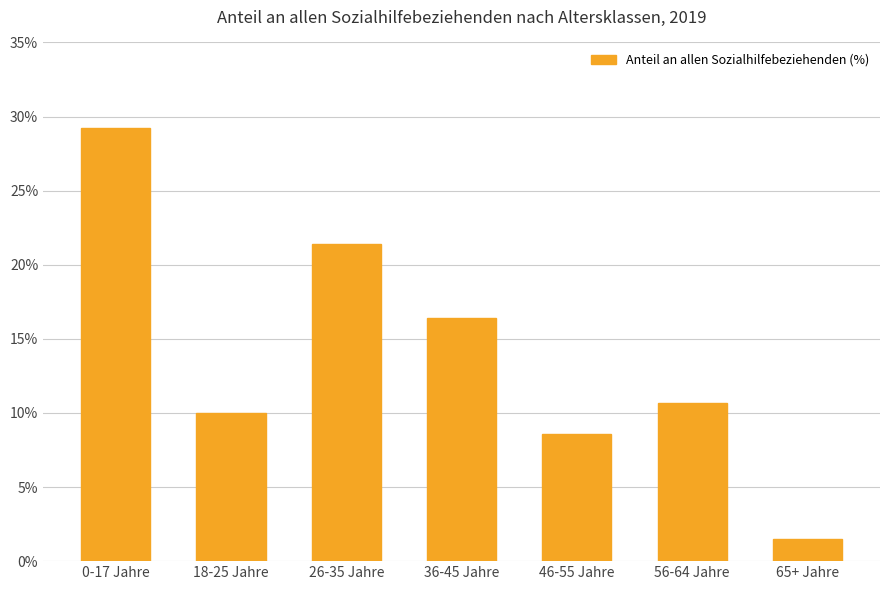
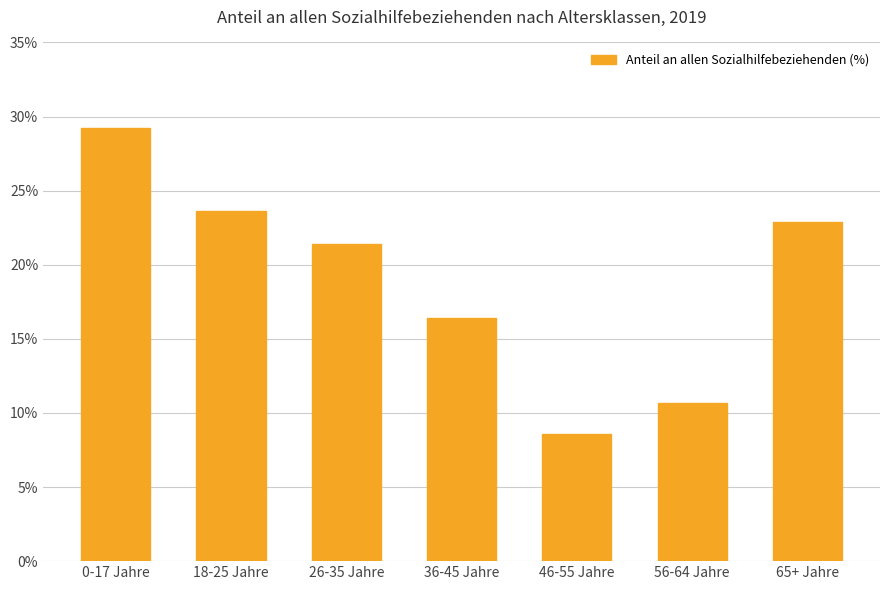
  {
    "0-17 Jahre": "29.2%",
-   "18-25 Jahre": "10.0%",
+   "18-25 Jahre": "23.6%",
    "26-35 Jahre": "21.4%",
    "36-45 Jahre": "16.4%",
    "46-55 Jahre": "8.6%",
    "56-64 Jahre": "10.7%",
-   "65+ Jahre": "1.5%"
+   "65+ Jahre": "22.9%"
  }
